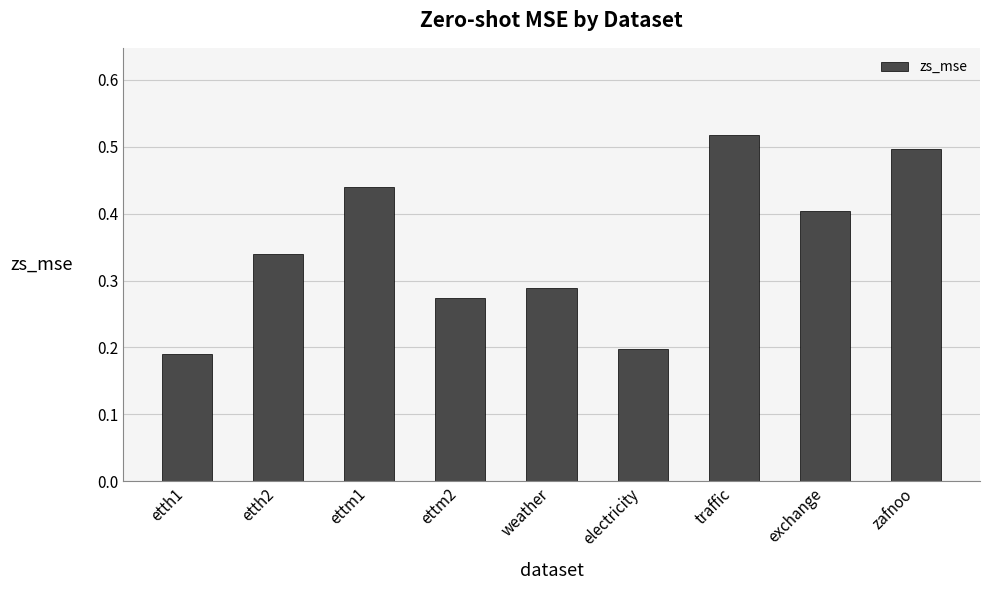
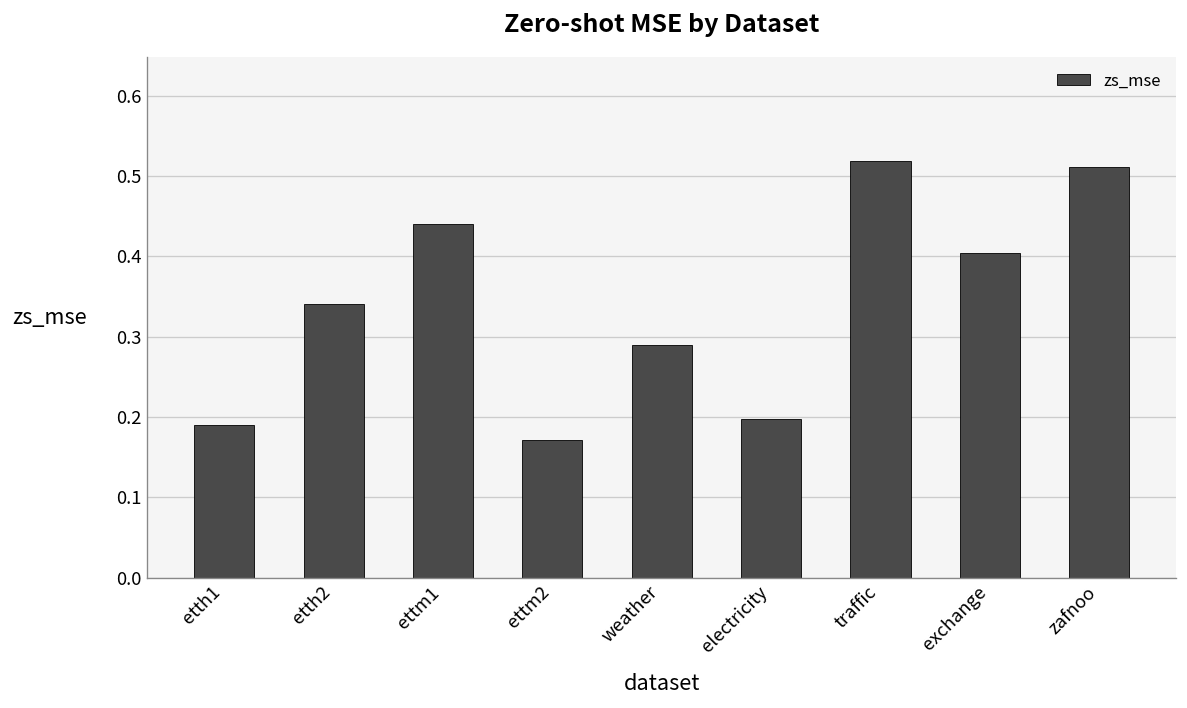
  {
    "etth1": 0.19,
    "etth2": 0.34,
    "ettm1": 0.44,
-   "ettm2": 0.27,
+   "ettm2": 0.17,
    "weather": 0.29,
    "electricity": 0.20,
    "traffic": 0.52,
    "exchange": 0.40,
-   "zafnoo": 0.50
+   "zafnoo": 0.51
  }
